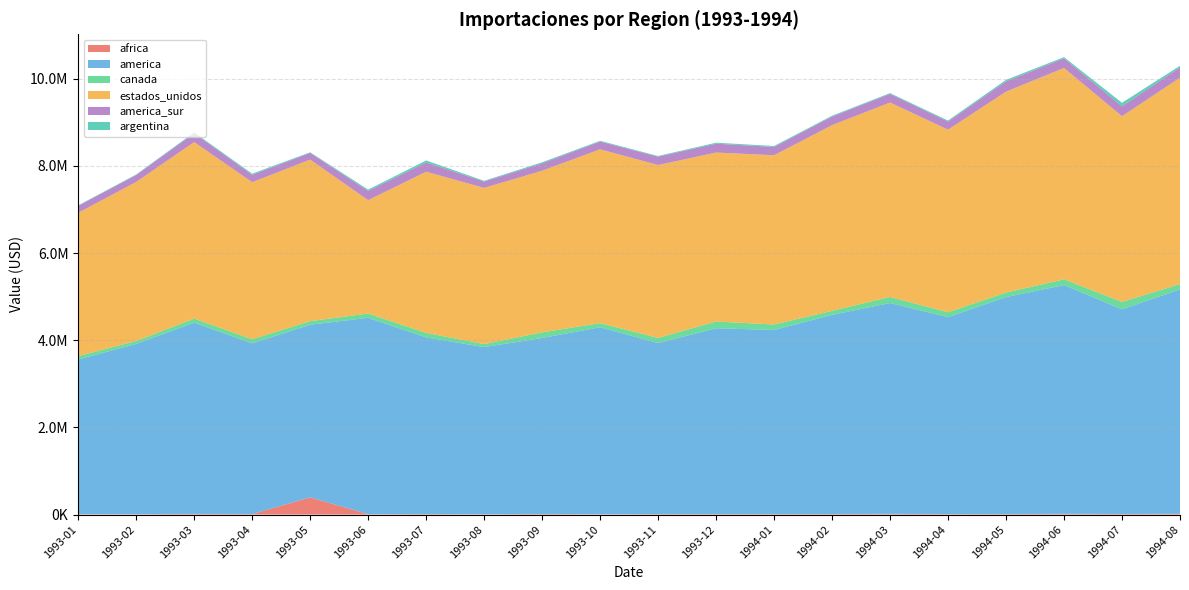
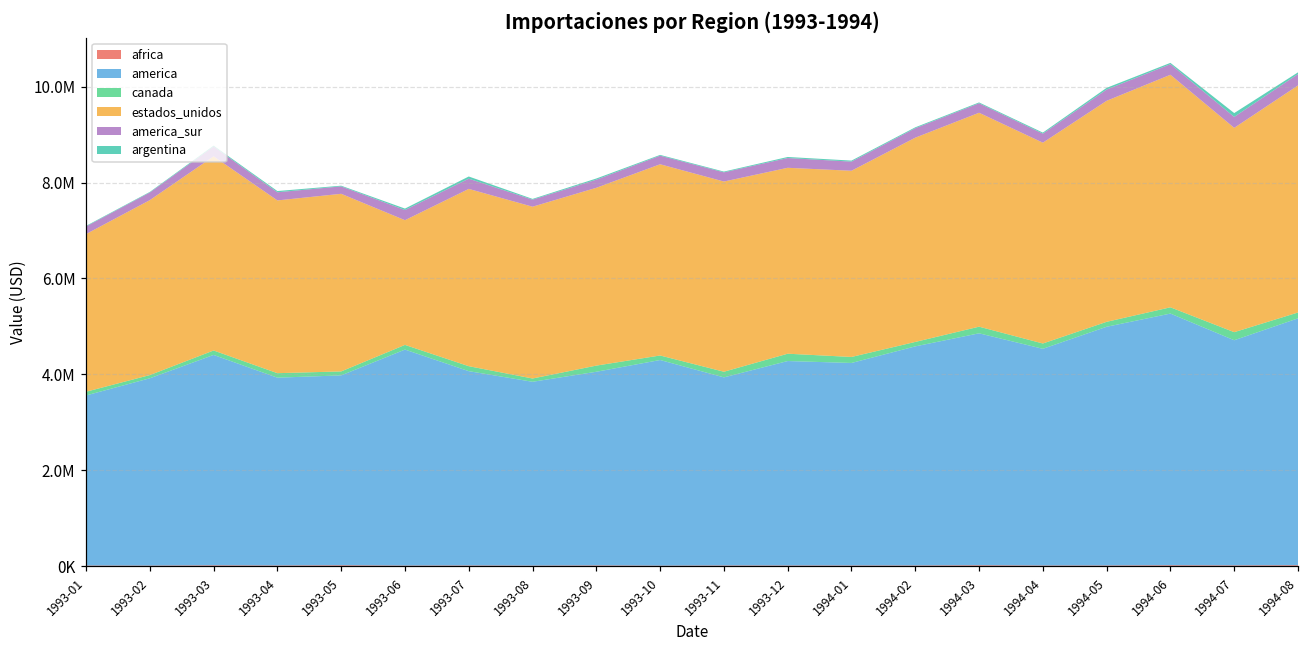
  {
    "africa": {
-     "1993-05": 400000
+     "1993-05": 0
    },
    "america": {
      "1993-01": 3500000,
      "1993-02": 3900000,
      "1993-03": 4400000,
      "1993-04": 3900000,
      "1993-05": 4000000,
      "1993-06": 4500000,
      "1993-07": 4100000,
      "1993-08": 3800000,
      "1993-09": 4000000,
      "1993-10": 4300000,
      "1993-11": 3900000,
      "1993-12": 4300000,
      "1994-01": 4200000,
      "1994-02": 4600000,
      "1994-03": 4800000,
      "1994-04": 4500000,
      "1994-05": 5000000,
      "1994-06": 5300000,
      "1994-07": 4700000,
      "1994-08": 5200000
    },
    "estados_unidos": {
      "1993-01": 3300000,
      "1993-02": 3600000,
      "1993-03": 4100000,
      "1993-04": 3600000,
      "1993-05": 3700000,
      "1993-06": 2600000,
      "1993-07": 3700000,
      "1993-08": 3600000,
      "1993-09": 3700000,
      "1993-10": 4000000,
      "1993-11": 4000000,
      "1993-12": 3900000,
      "1994-01": 3900000,
      "1994-02": 4300000,
      "1994-03": 4500000,
      "1994-04": 4200000,
      "1994-05": 4600000,
      "1994-06": 4900000,
      "1994-07": 4300000,
      "1994-08": 4700000
    },
    "america_sur": {
      "1994-07": 200000
    }
  }
